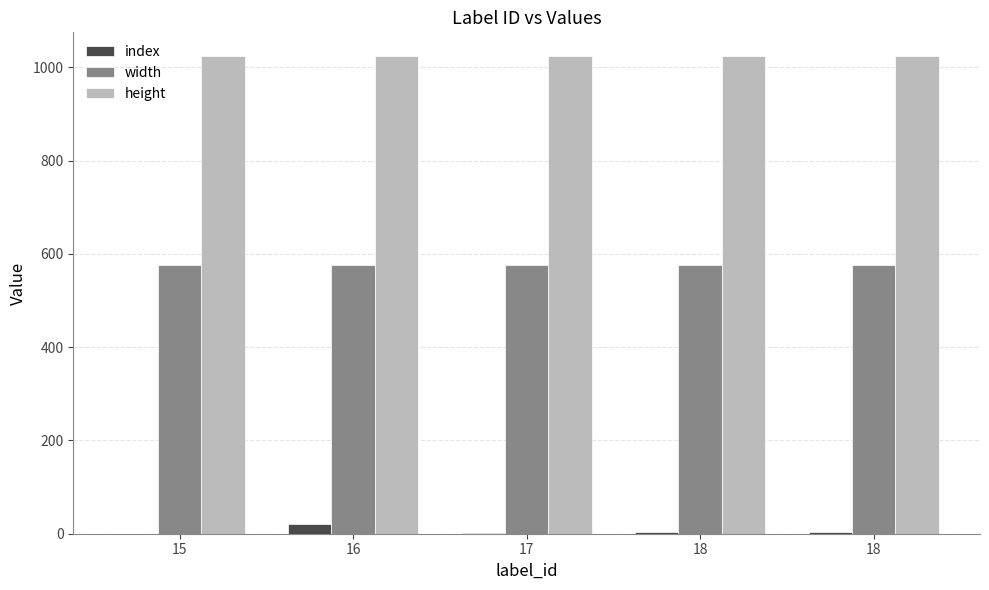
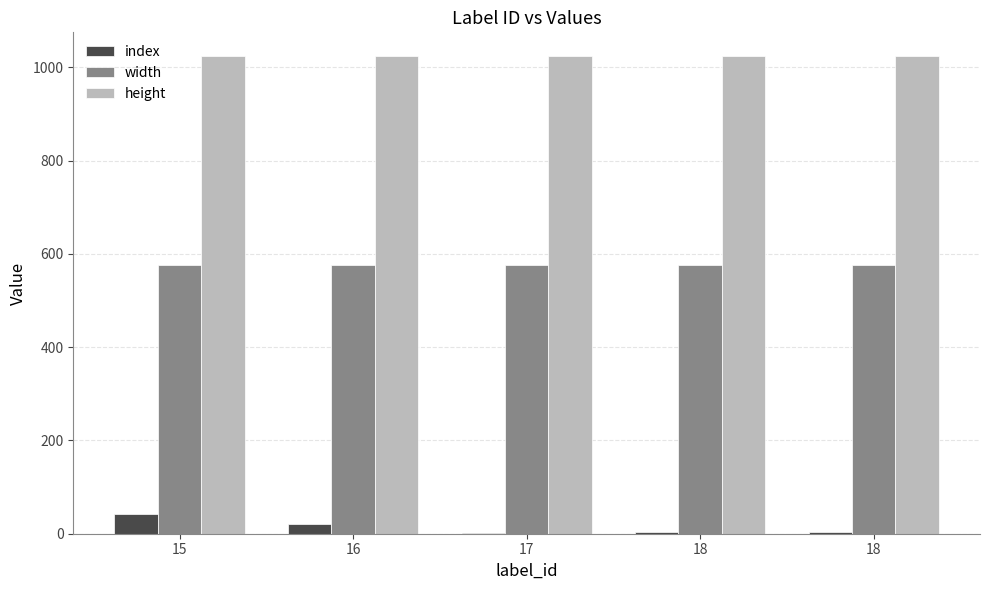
  {
    "index": {
-     "15": 0,
+     "15": 40,
      "16": 20
    },
    "width": {
      "15": 580,
      "16": 580,
      "17": 580
    },
    "height": {
      "15": 1020,
      "16": 1020,
      "17": 1020
    }
  }
